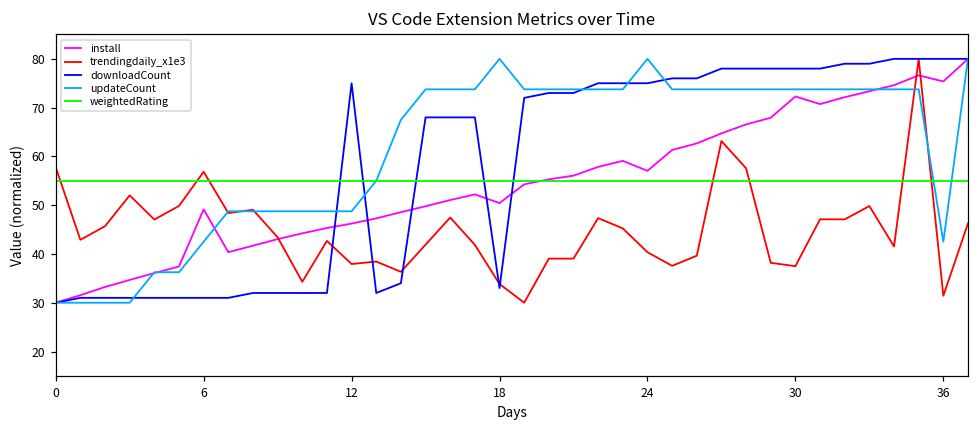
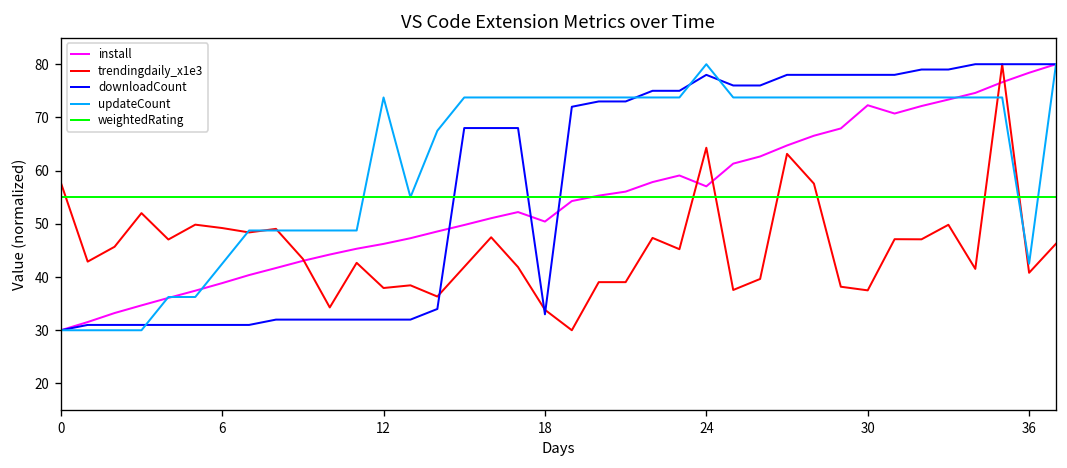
  {
    "install": {
-     "6": 49,
+     "6": 39,
      "12": 46,
      "18": 50,
      "24": 57,
      "30": 72,
-     "36": 75
+     "36": 78
    },
    "trendingdaily_x1e3": {
      "0": 58,
-     "6": 57,
+     "6": 49,
      "12": 38,
      "18": 34,
-     "24": 40,
+     "24": 64,
      "30": 37,
-     "36": 31
+     "36": 41
    },
    "downloadCount": {
      "6": 31,
-     "12": 75,
+     "12": 32,
      "18": 33,
-     "24": 75,
+     "24": 78,
      "30": 78,
      "36": 80
    },
    "updateCount": {
      "6": 43,
-     "12": 49,
-     "18": 80,
+     "12": 74,
+     "18": 74,
      "24": 80,
      "30": 74,
      "36": 43
    },
    "weightedRating": {
      "0": 55,
      "6": 55,
      "12": 55,
      "18": 55,
      "24": 55,
      "30": 55,
      "36": 55
    }
  }
